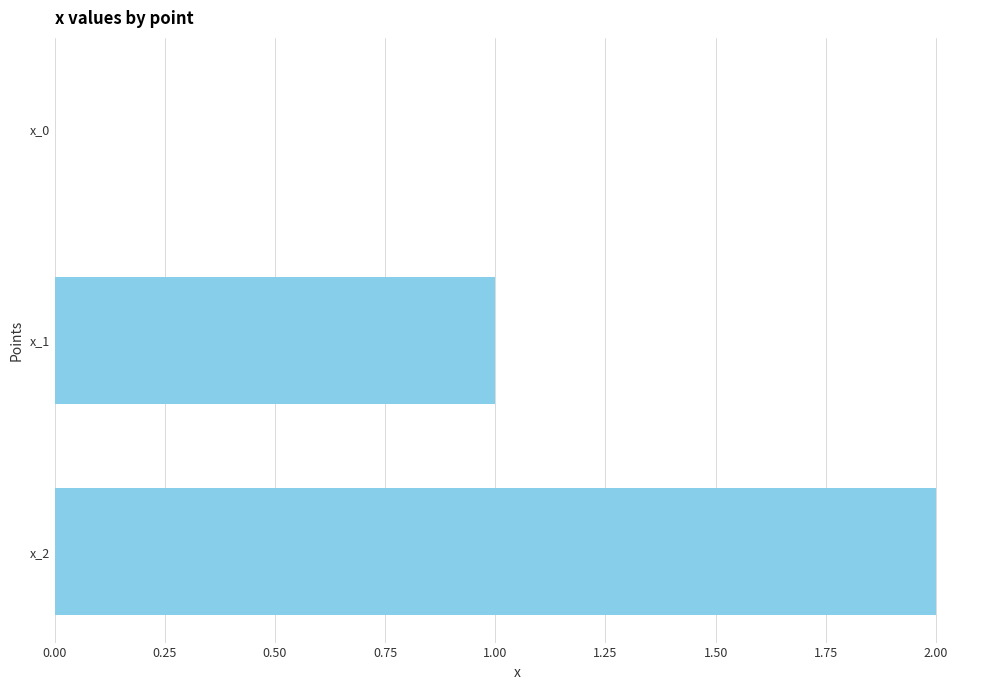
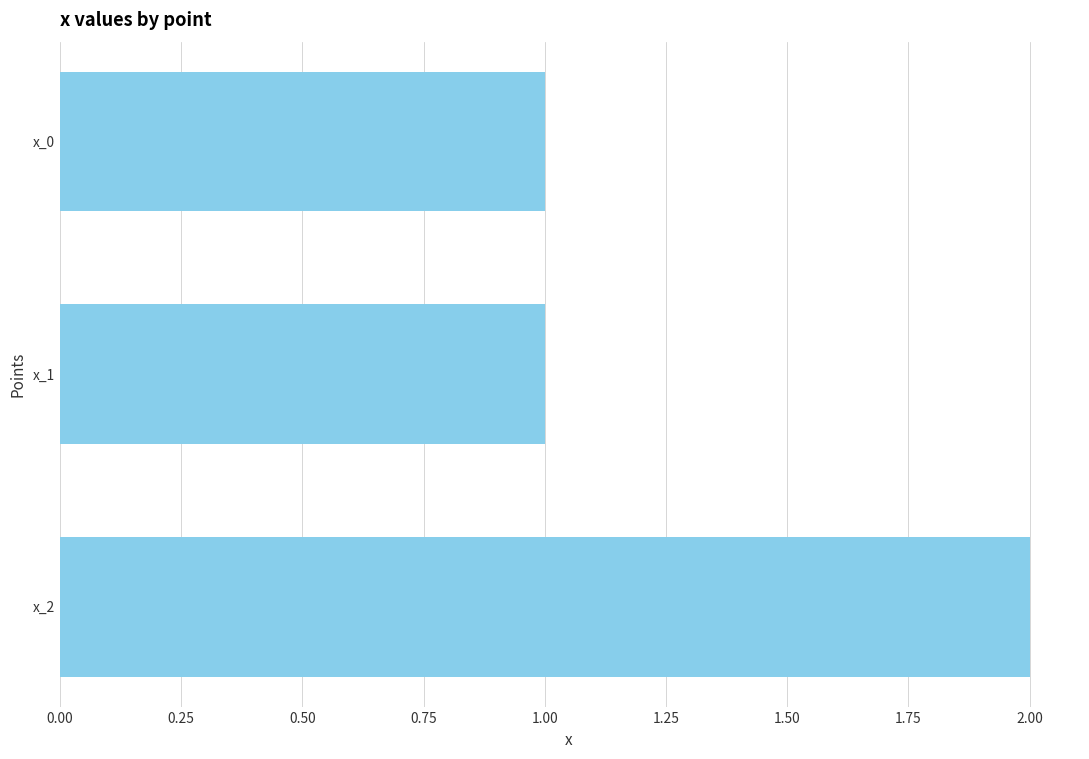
  {
-   "x_0": 0,
+   "x_0": 1,
    "x_1": 1,
    "x_2": 2
  }
